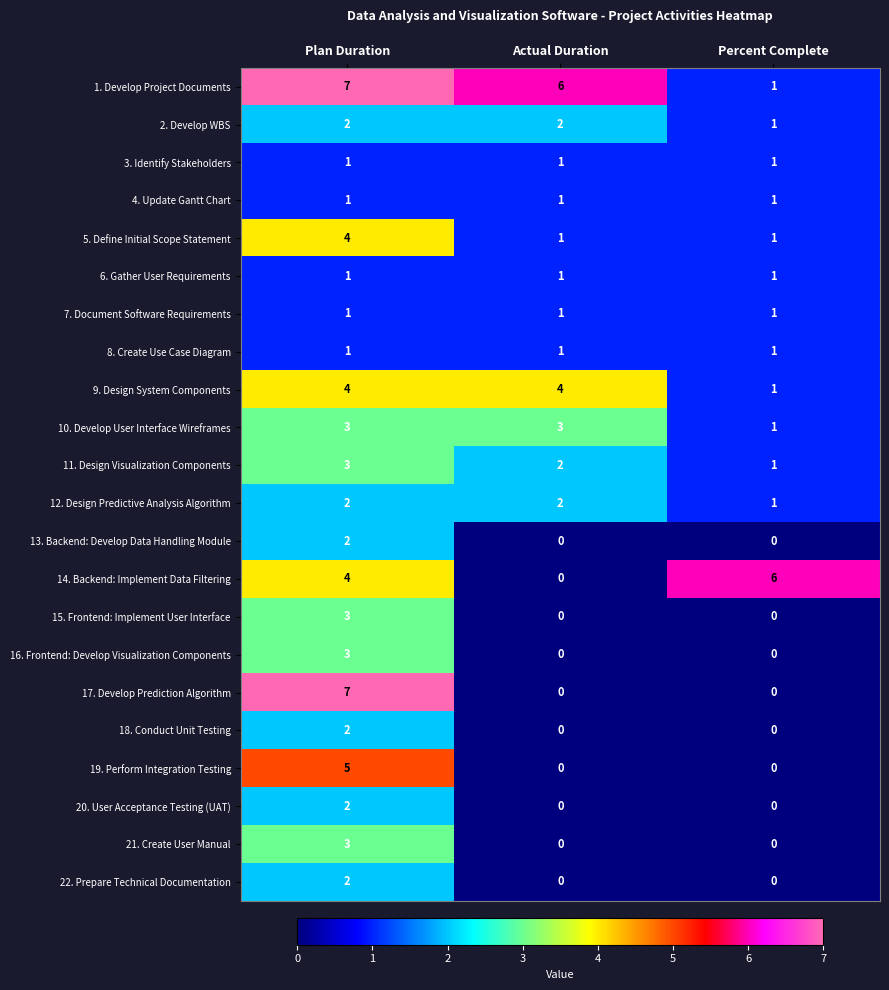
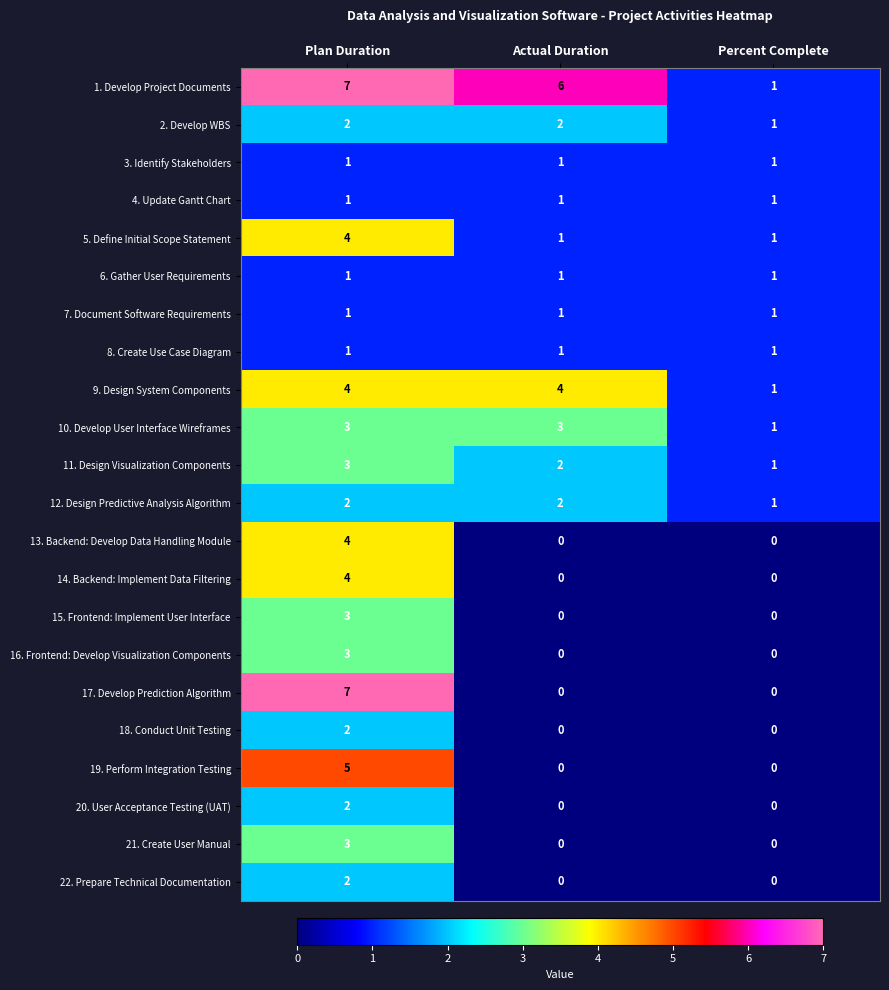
  {
    "1. Develop Project Documents": {
      "Plan Duration": 7,
      "Actual Duration": 6,
      "Percent Complete": 1
    },
    "2. Develop WBS": {
      "Plan Duration": 2,
      "Actual Duration": 2,
      "Percent Complete": 1
    },
    "3. Identify Stakeholders": {
      "Plan Duration": 1,
      "Actual Duration": 1,
      "Percent Complete": 1
    },
    "4. Update Gantt Chart": {
      "Plan Duration": 1,
      "Actual Duration": 1,
      "Percent Complete": 1
    },
    "5. Define Initial Scope Statement": {
      "Plan Duration": 4,
      "Actual Duration": 1,
      "Percent Complete": 1
    },
    "6. Gather User Requirements": {
      "Plan Duration": 1,
      "Actual Duration": 1,
      "Percent Complete": 1
    },
    "7. Document Software Requirements": {
      "Plan Duration": 1,
      "Actual Duration": 1,
      "Percent Complete": 1
    },
    "8. Create Use Case Diagram": {
      "Plan Duration": 1,
      "Actual Duration": 1,
      "Percent Complete": 1
    },
    "9. Design System Components": {
      "Plan Duration": 4,
      "Actual Duration": 4,
      "Percent Complete": 1
    },
    "10. Develop User Interface Wireframes": {
      "Plan Duration": 3,
      "Actual Duration": 3,
      "Percent Complete": 1
    },
    "11. Design Visualization Components": {
      "Plan Duration": 3,
      "Actual Duration": 2,
      "Percent Complete": 1
    },
    "12. Design Predictive Analysis Algorithm": {
      "Plan Duration": 2,
      "Actual Duration": 2,
      "Percent Complete": 1
    },
    "13. Backend: Develop Data Handling Module": {
-     "Plan Duration": 2,
+     "Plan Duration": 4,
      "Actual Duration": 0,
      "Percent Complete": 0
    },
    "14. Backend: Implement Data Filtering": {
      "Plan Duration": 4,
      "Actual Duration": 0,
-     "Percent Complete": 6
+     "Percent Complete": 0
    },
    "15. Frontend: Implement User Interface": {
      "Plan Duration": 3,
      "Actual Duration": 0,
      "Percent Complete": 0
    },
    "16. Frontend: Develop Visualization Components": {
      "Plan Duration": 3,
      "Actual Duration": 0,
      "Percent Complete": 0
    },
    "17. Develop Prediction Algorithm": {
      "Plan Duration": 7,
      "Actual Duration": 0,
      "Percent Complete": 0
    },
    "18. Conduct Unit Testing": {
      "Plan Duration": 2,
      "Actual Duration": 0,
      "Percent Complete": 0
    },
    "19. Perform Integration Testing": {
      "Plan Duration": 5,
      "Actual Duration": 0,
      "Percent Complete": 0
    },
    "20. User Acceptance Testing (UAT)": {
      "Plan Duration": 2,
      "Actual Duration": 0,
      "Percent Complete": 0
    },
    "21. Create User Manual": {
      "Plan Duration": 3,
      "Actual Duration": 0,
      "Percent Complete": 0
    },
    "22. Prepare Technical Documentation": {
      "Plan Duration": 2,
      "Actual Duration": 0,
      "Percent Complete": 0
    }
  }
